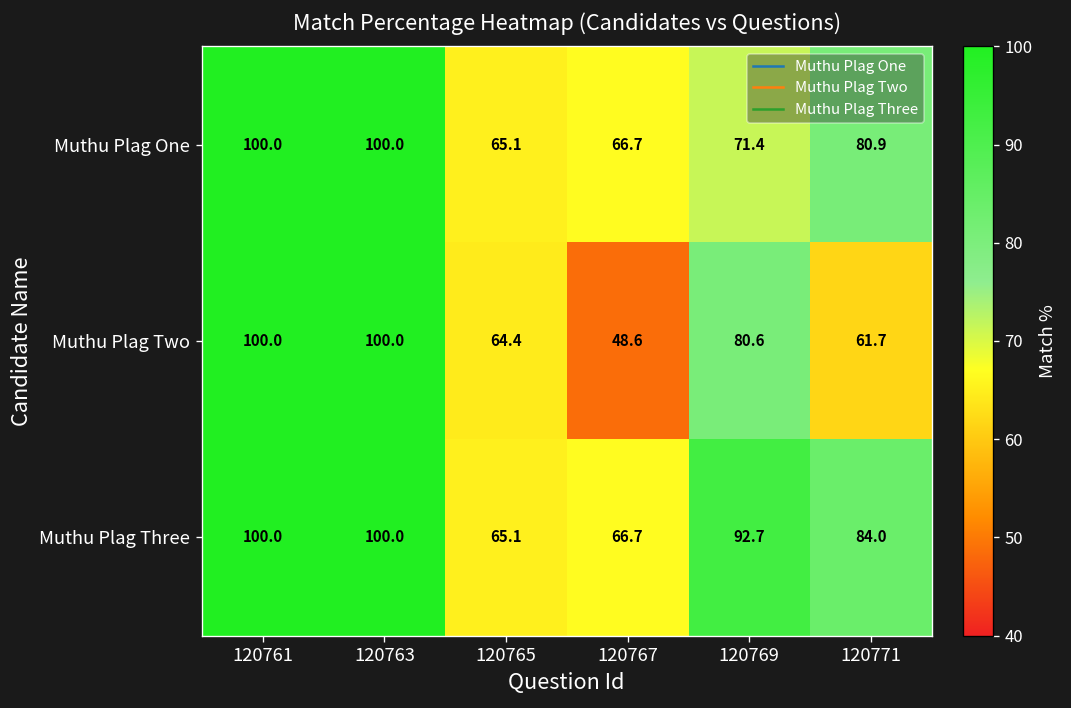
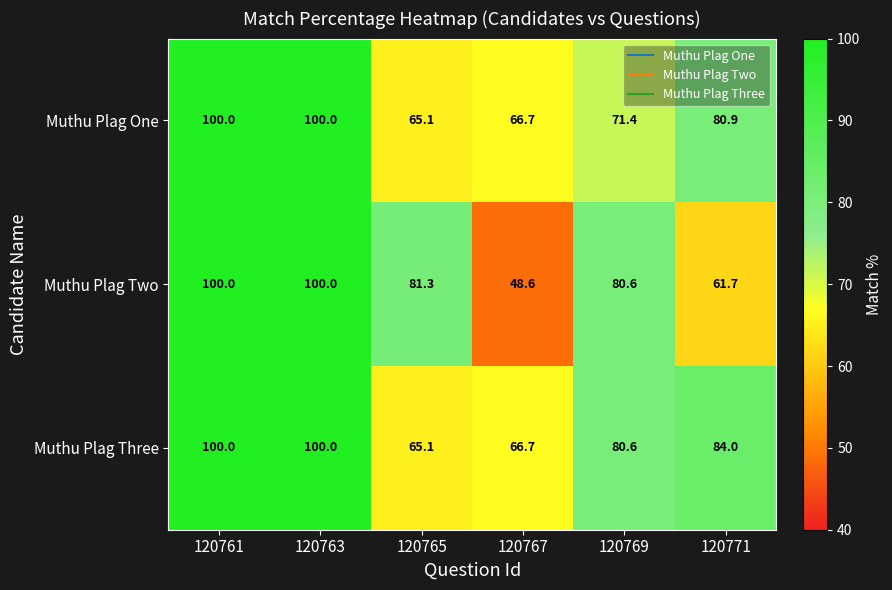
  {
    "Muthu Plag One": {
      "120761": 100.0,
      "120763": 100.0,
      "120765": 65.1,
      "120767": 66.7,
      "120769": 71.4,
      "120771": 80.9
    },
    "Muthu Plag Two": {
      "120761": 100.0,
      "120763": 100.0,
-     "120765": 64.4,
+     "120765": 81.3,
      "120767": 48.6,
      "120769": 80.6,
      "120771": 61.7
    },
    "Muthu Plag Three": {
      "120761": 100.0,
      "120763": 100.0,
      "120765": 65.1,
      "120767": 66.7,
-     "120769": 92.7,
+     "120769": 80.6,
      "120771": 84.0
    }
  }
